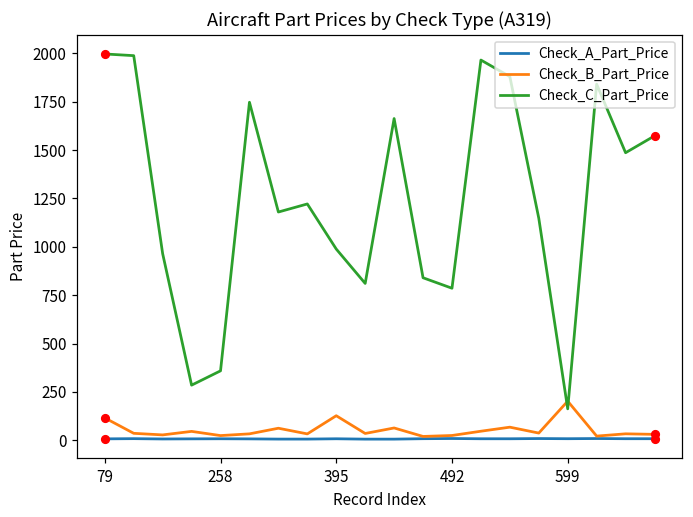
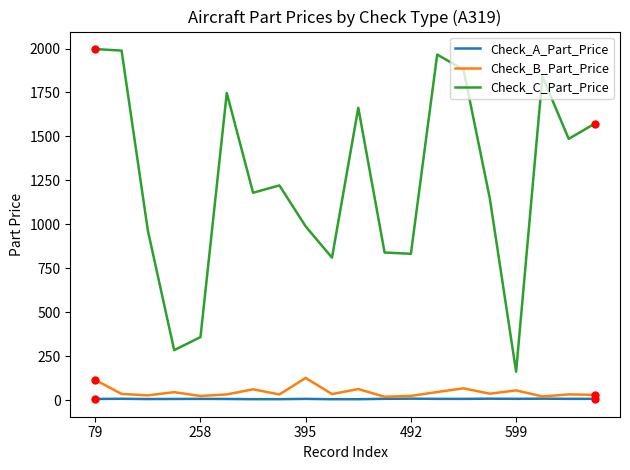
  {
    "Check_A_Part_Price": {
      "258": 10,
      "395": 10,
      "492": 10,
      "599": 10
    },
    "Check_B_Part_Price": {
      "258": 20,
      "395": 130,
      "492": 20,
-     "599": 200
+     "599": 60
    },
    "Check_C_Part_Price": {
      "258": 360,
      "395": 990,
-     "492": 790,
+     "492": 830,
      "599": 160
    }
  }
